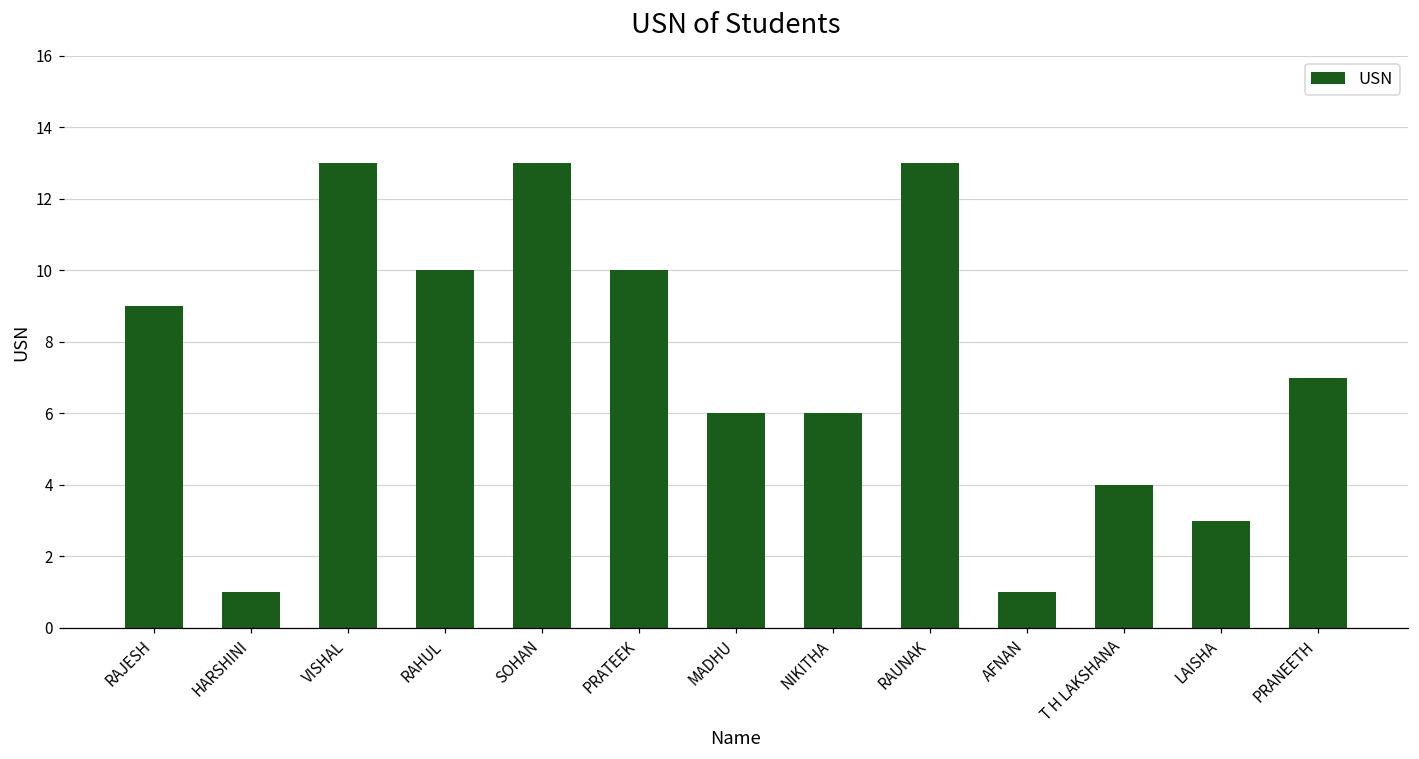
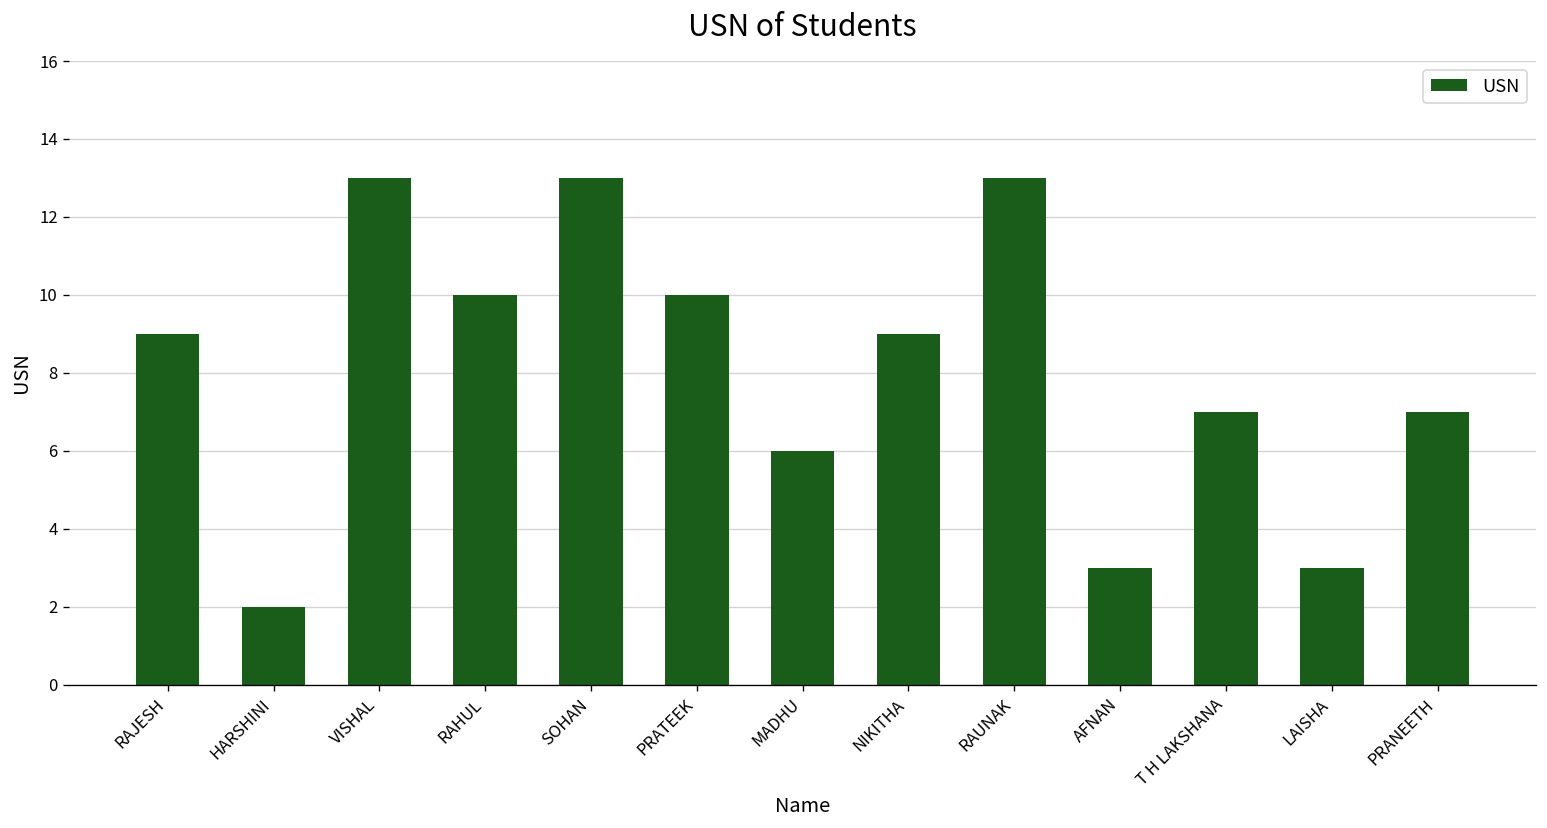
  {
    "RAJESH": 9,
-   "HARSHINI": 1,
+   "HARSHINI": 2,
    "VISHAL": 13,
    "RAHUL": 10,
    "SOHAN": 13,
    "PRATEEK": 10,
    "MADHU": 6,
-   "NIKITHA": 6,
+   "NIKITHA": 9,
    "RAUNAK": 13,
-   "AFNAN": 1,
-   "T H LAKSHANA": 4,
+   "AFNAN": 3,
+   "T H LAKSHANA": 7,
    "LAISHA": 3,
    "PRANEETH": 7
  }
